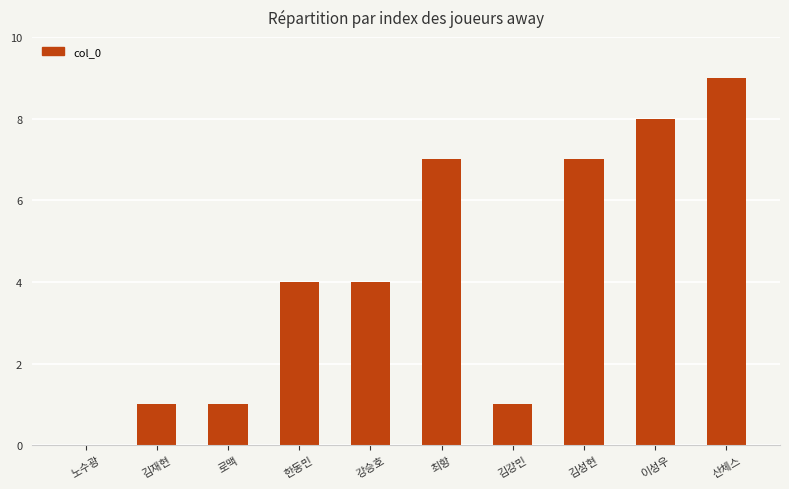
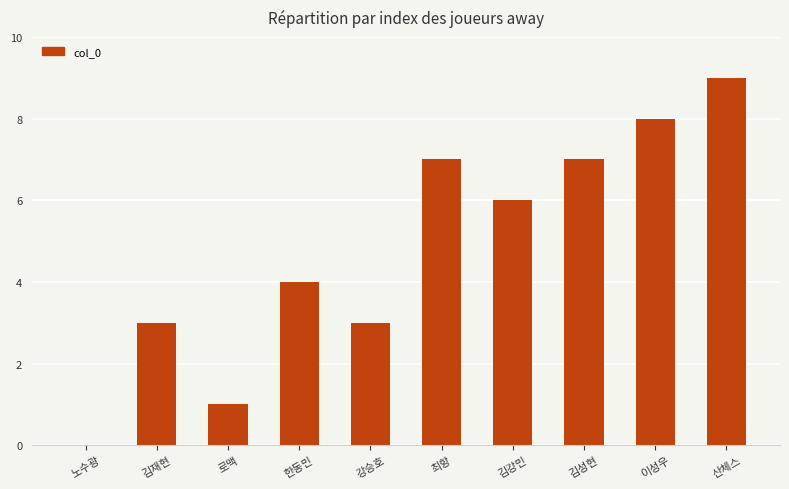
  {
    "노수광": 0,
-   "김재현": 1,
+   "김재현": 3,
    "로맥": 1,
    "한동민": 4,
-   "강승호": 4,
+   "강승호": 3,
    "최항": 7,
-   "김강민": 1,
+   "김강민": 6,
    "김성현": 7,
    "이성우": 8,
    "산체스": 9
  }
